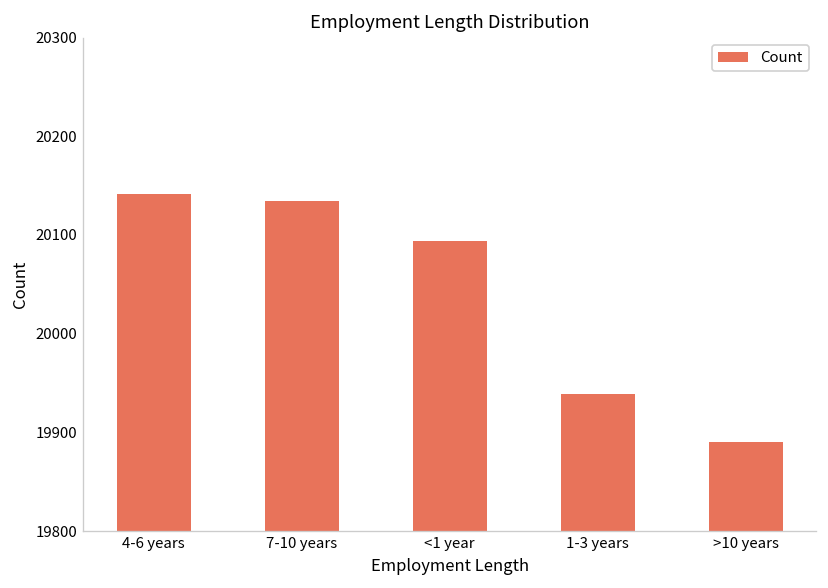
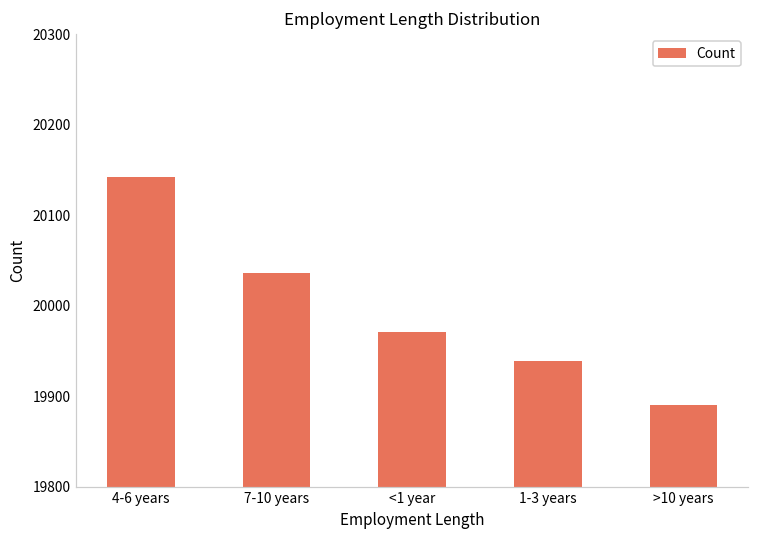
  {
    "4-6 years": 20140,
-   "7-10 years": 20130,
-   "<1 year": 20090,
+   "7-10 years": 20040,
+   "<1 year": 19970,
    "1-3 years": 19940,
    ">10 years": 19890
  }
